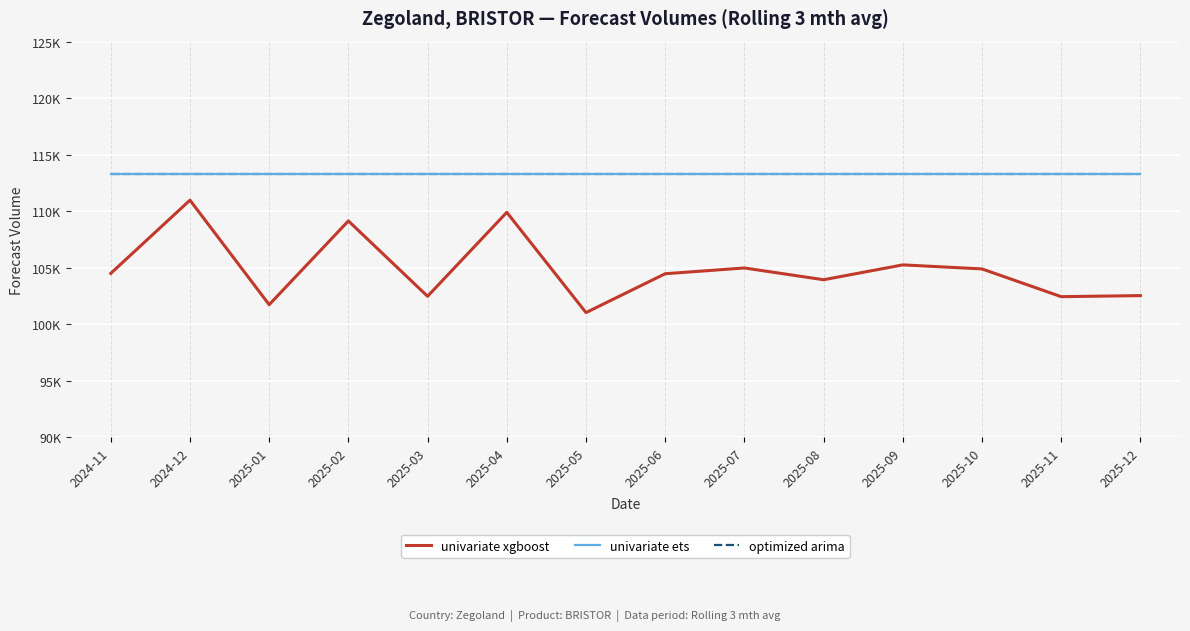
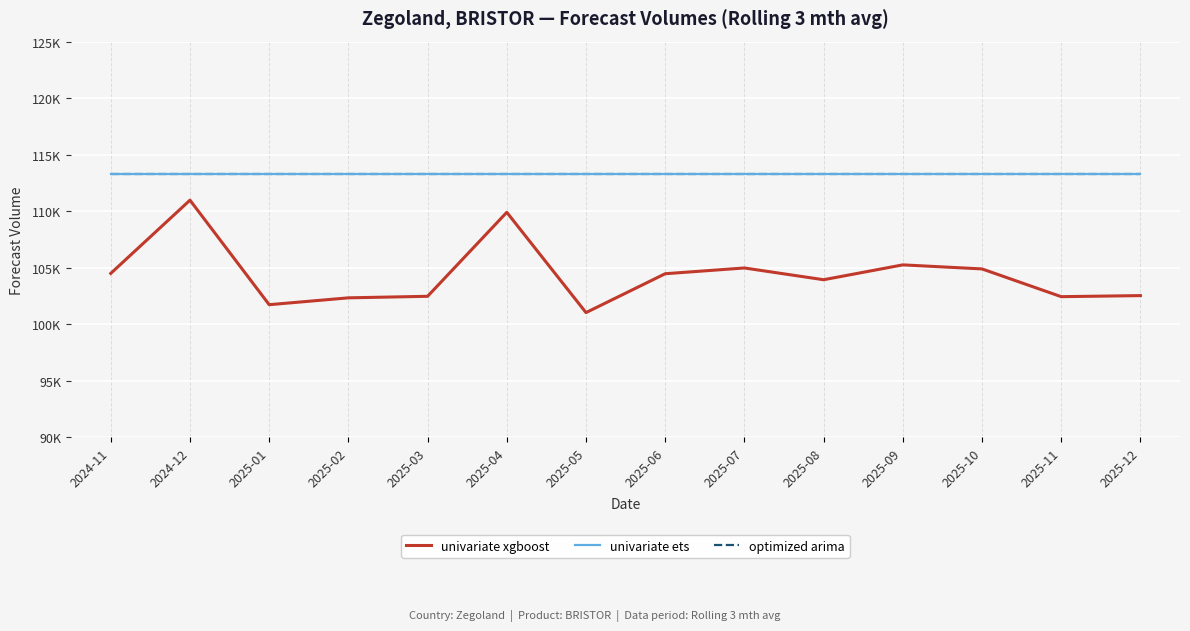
  {
    "univariate xgboost": {
      "2024-11": 104500,
      "2024-12": 111000,
      "2025-01": 101700,
-     "2025-02": 109100,
+     "2025-02": 102300,
      "2025-03": 102500,
      "2025-04": 109900,
      "2025-05": 101000,
      "2025-06": 104500,
      "2025-07": 105000,
      "2025-08": 103900,
      "2025-09": 105300,
      "2025-10": 104900,
      "2025-11": 102400,
      "2025-12": 102500
    },
    "optimized arima": {
      "2024-11": 113300,
      "2024-12": 113300,
      "2025-01": 113300,
      "2025-02": 113300,
      "2025-03": 113300,
      "2025-04": 113300,
      "2025-05": 113300,
      "2025-06": 113300,
      "2025-07": 113300,
      "2025-08": 113300,
      "2025-09": 113300,
      "2025-10": 113300,
      "2025-11": 113300,
      "2025-12": 113300
    }
  }
